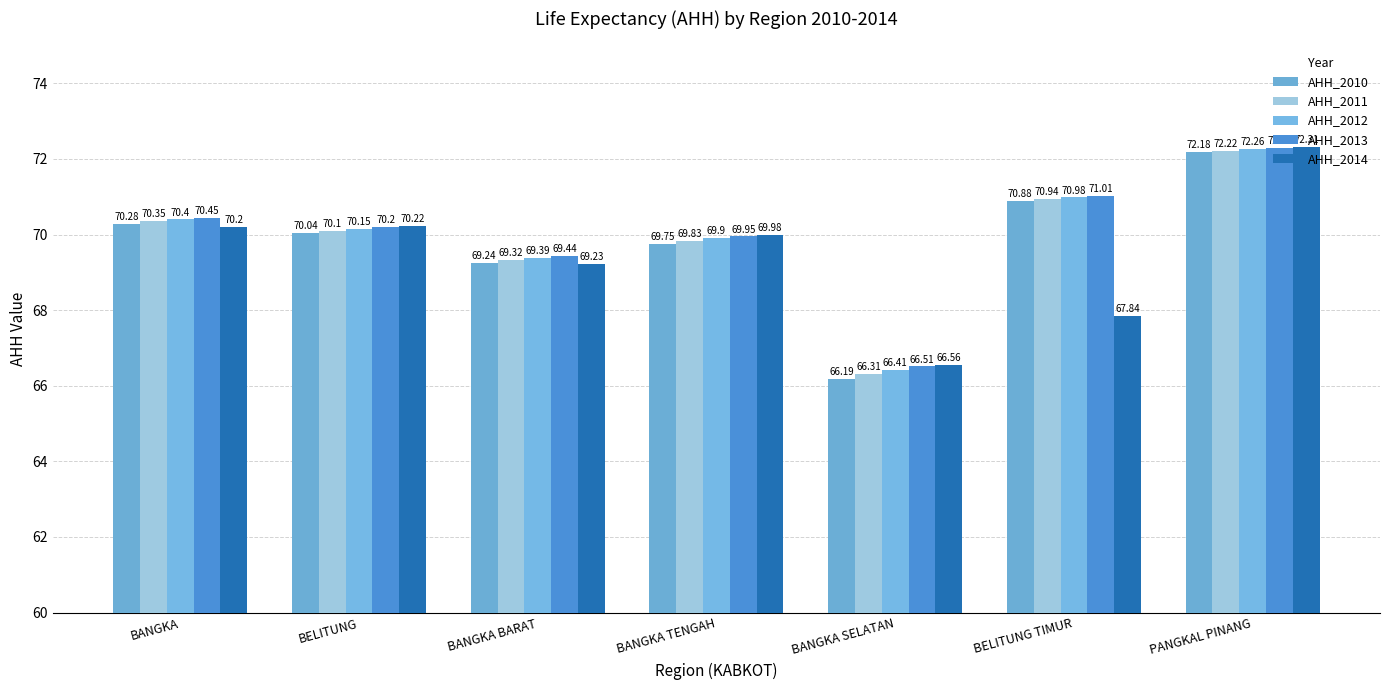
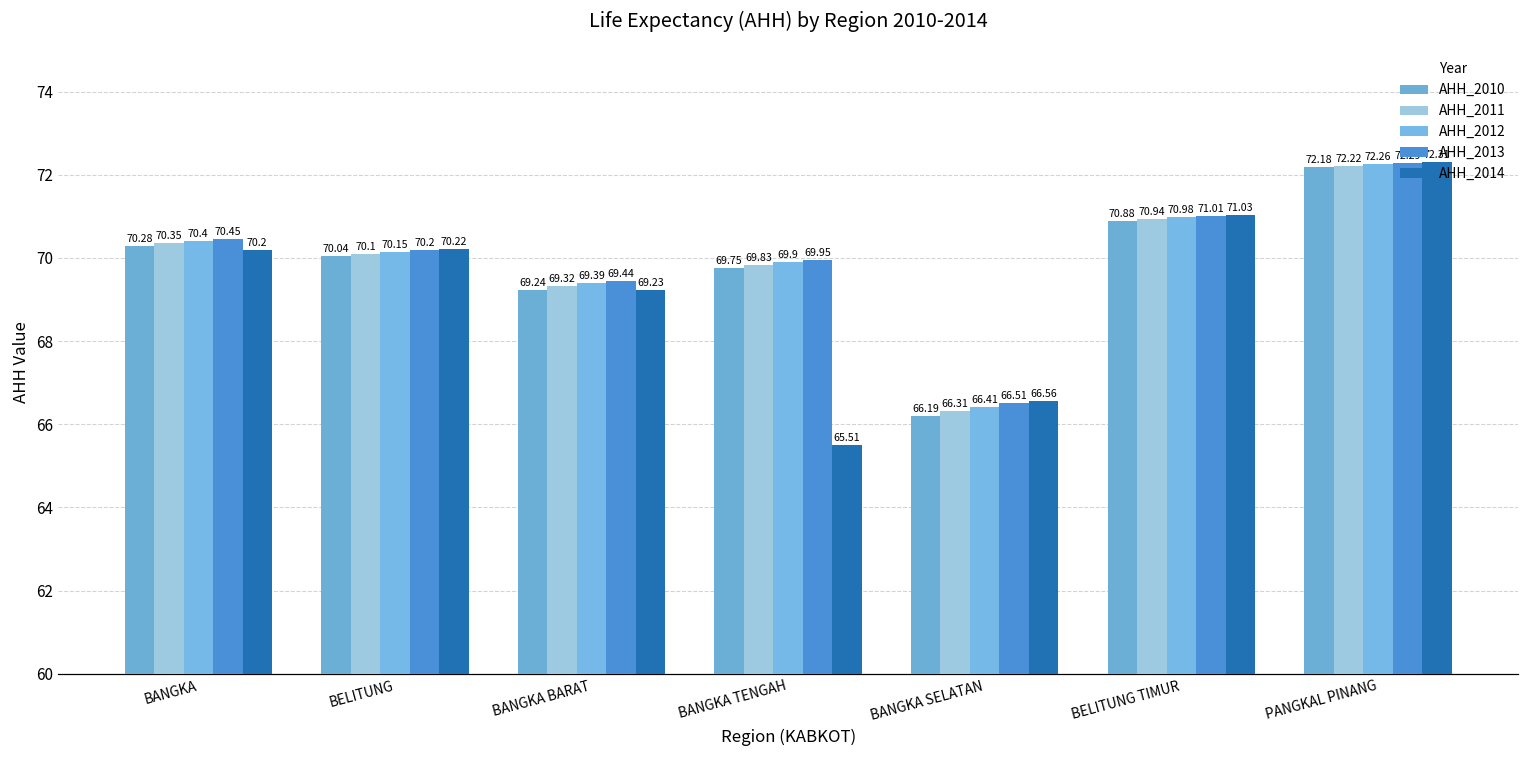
  {
    "AHH_2014": {
      "BANGKA": 70.2,
      "BELITUNG": 70.22,
      "BANGKA BARAT": 69.23,
-     "BANGKA TENGAH": 69.98,
+     "BANGKA TENGAH": 65.51,
      "BANGKA SELATAN": 66.56,
-     "BELITUNG TIMUR": 67.84,
+     "BELITUNG TIMUR": 71.03,
      "PANGKAL PINANG": 72.31
    }
  }
